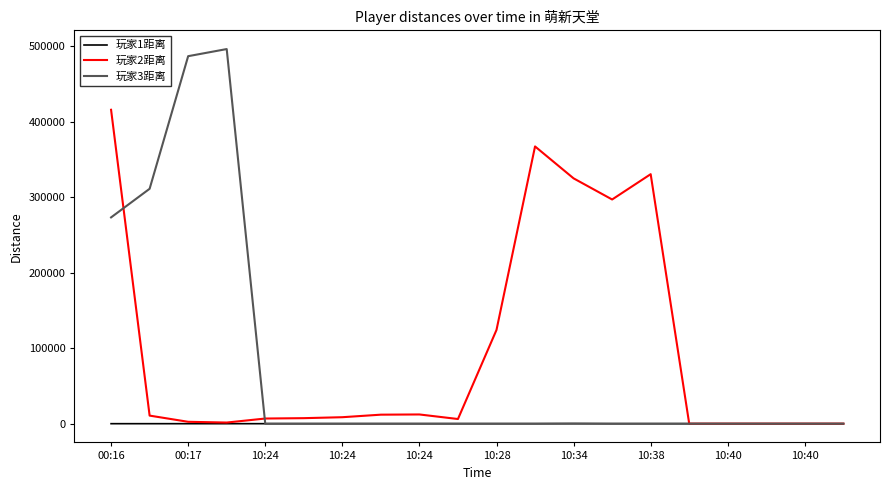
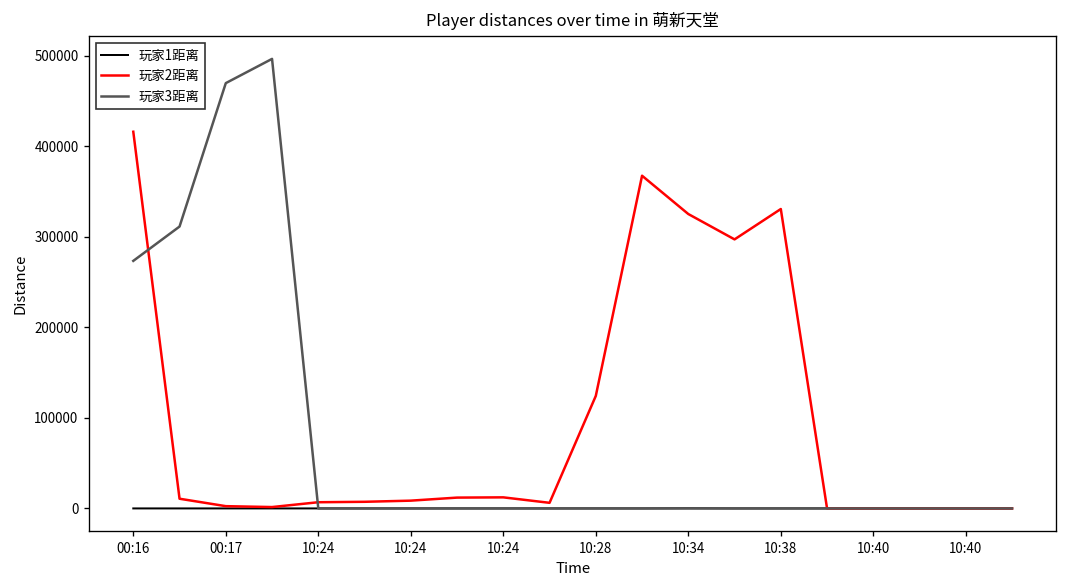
  {
    "玩家1距离": {
      "00:16": 0
    },
    "玩家2距离": {
      "00:16": 420000,
      "10:28": 120000,
      "10:34": 330000,
      "10:38": 330000
    },
    "玩家3距离": {
      "00:16": 270000,
-     "00:17": 490000
+     "00:17": 470000
    }
  }
